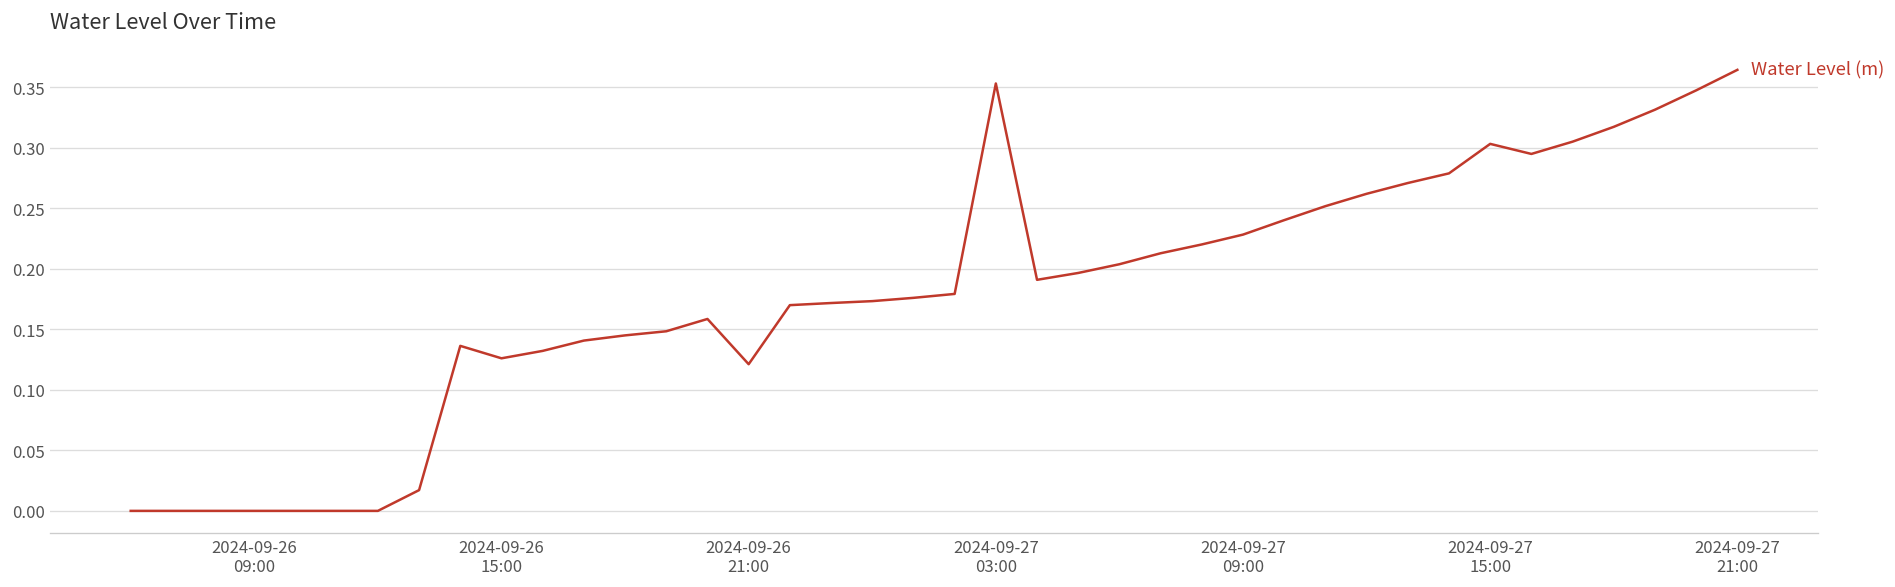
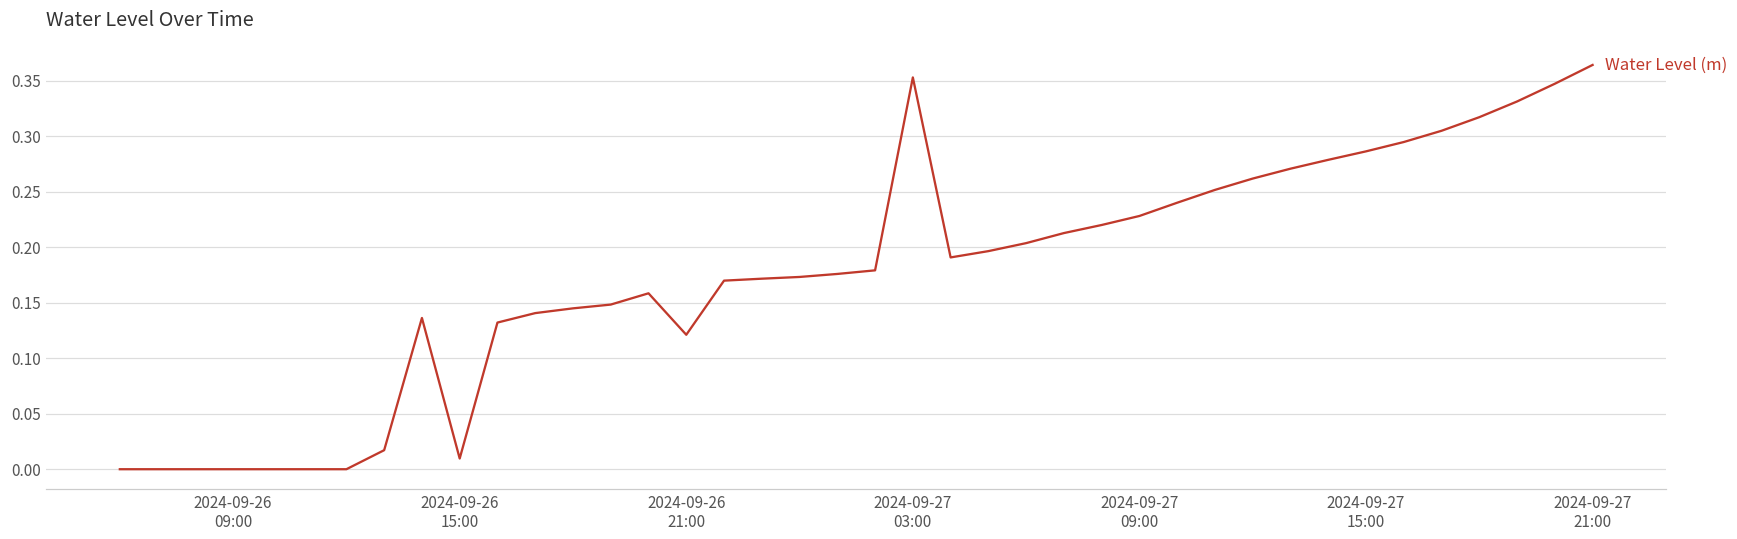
  {
    "2024-09-26 09:00": 0.000,
-   "2024-09-26 15:00": 0.126,
+   "2024-09-26 15:00": 0.010,
    "2024-09-26 21:00": 0.121,
    "2024-09-27 03:00": 0.353,
    "2024-09-27 09:00": 0.228,
-   "2024-09-27 15:00": 0.303,
+   "2024-09-27 15:00": 0.286,
    "2024-09-27 21:00": 0.364
  }
